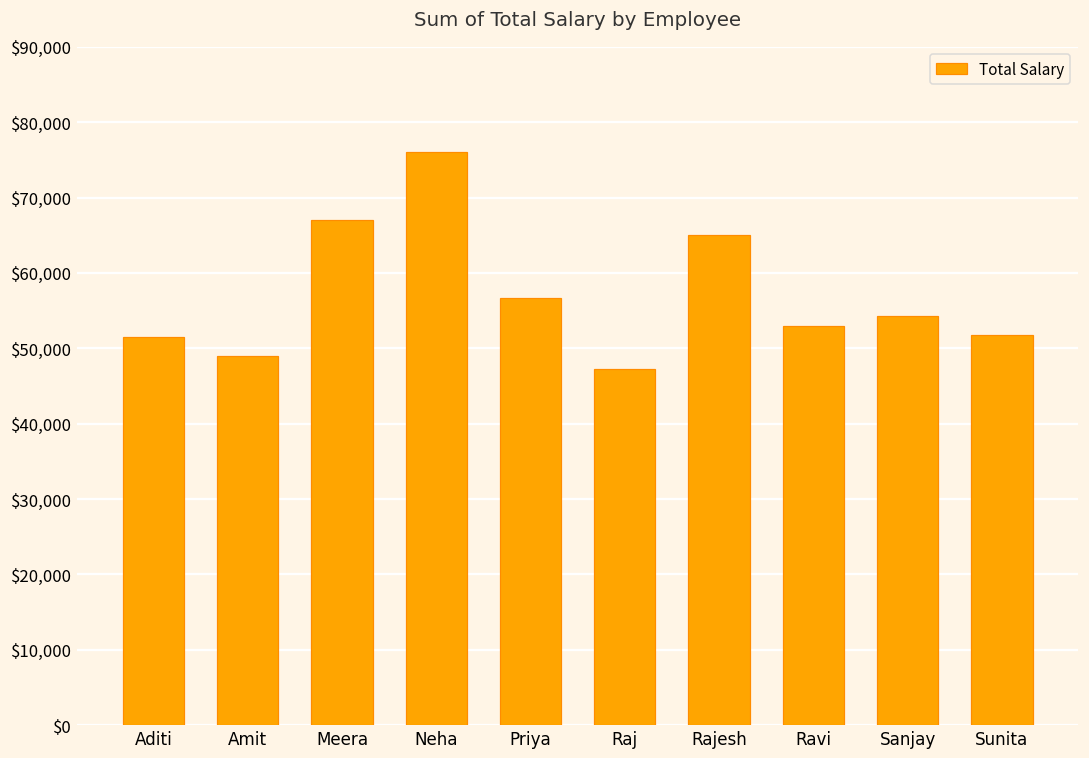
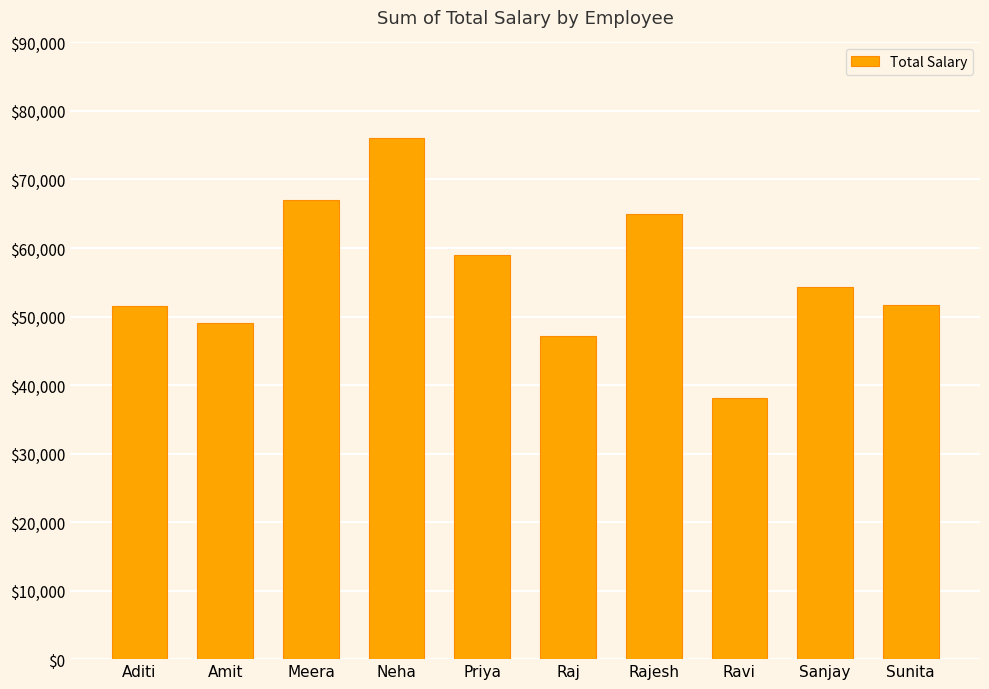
  {
    "Aditi": "$52,000",
    "Amit": "$49,000",
    "Meera": "$67,000",
    "Neha": "$76,000",
-   "Priya": "$57,000",
+   "Priya": "$59,000",
    "Raj": "$47,000",
    "Rajesh": "$65,000",
-   "Ravi": "$53,000",
+   "Ravi": "$38,000",
    "Sanjay": "$54,000",
    "Sunita": "$52,000"
  }
